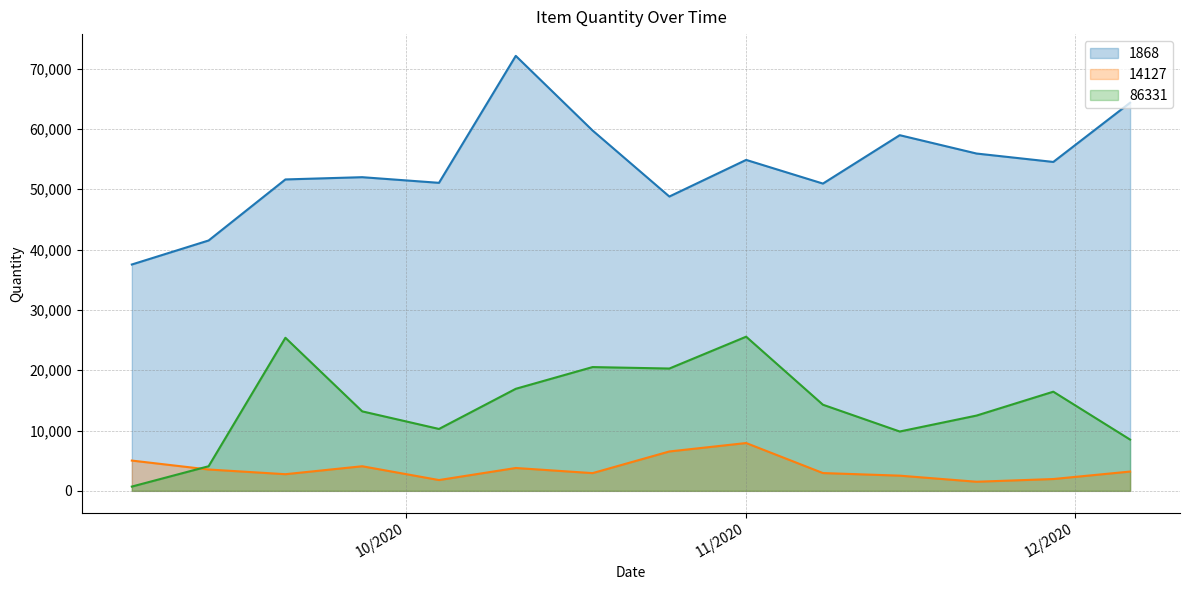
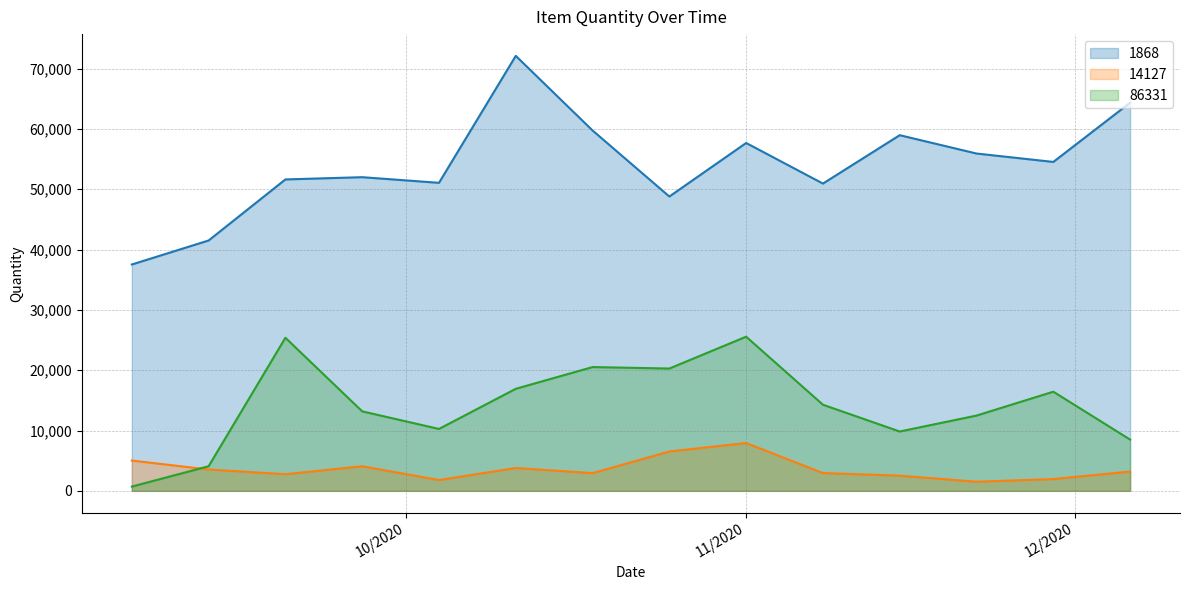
  {
    "1868": {
-     "11/2020": "55,000"
+     "11/2020": "58,000"
    },
    "14127": {
      "11/2020": "8,000"
    },
    "86331": {
      "11/2020": "26,000"
    }
  }
